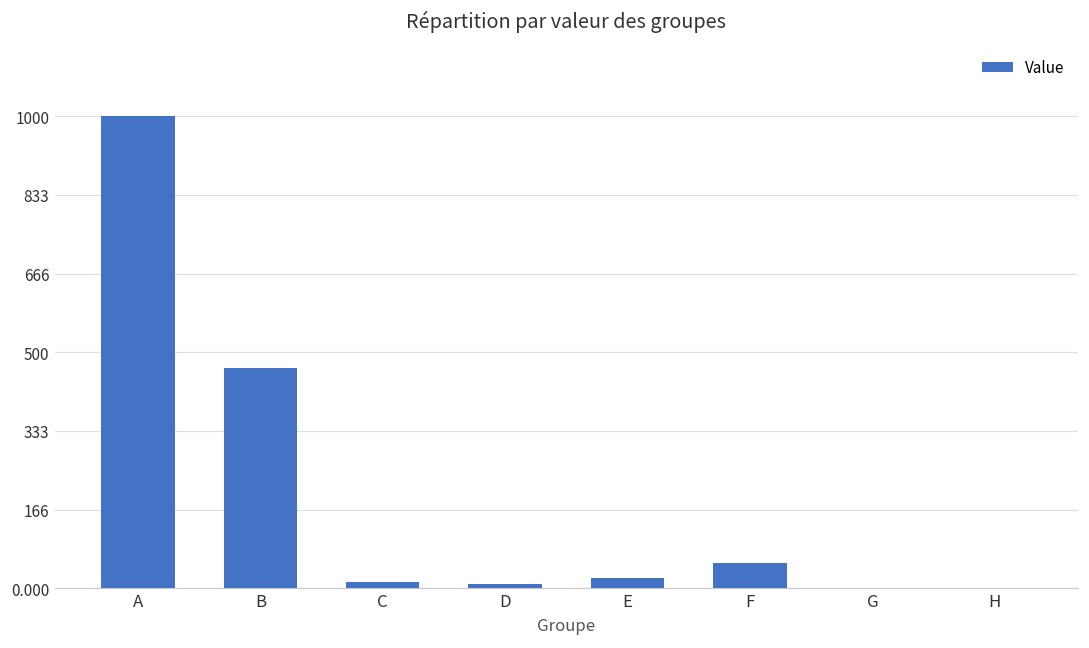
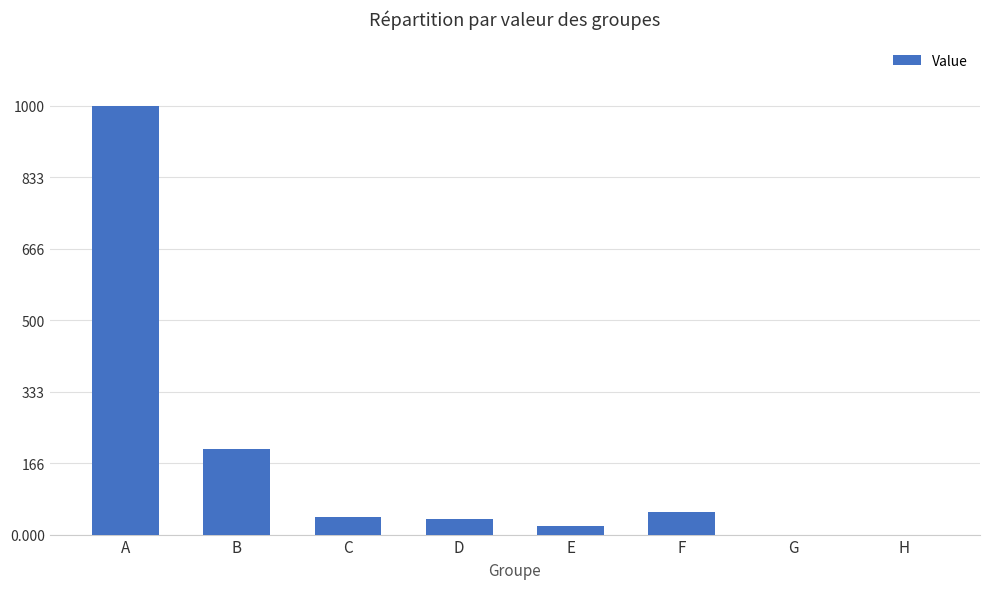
  {
    "A": 1000,
-   "B": 470,
-   "C": 10,
-   "D": 10,
+   "B": 200,
+   "C": 40,
+   "D": 40,
    "E": 20,
    "F": 50,
    "H": 0
  }
